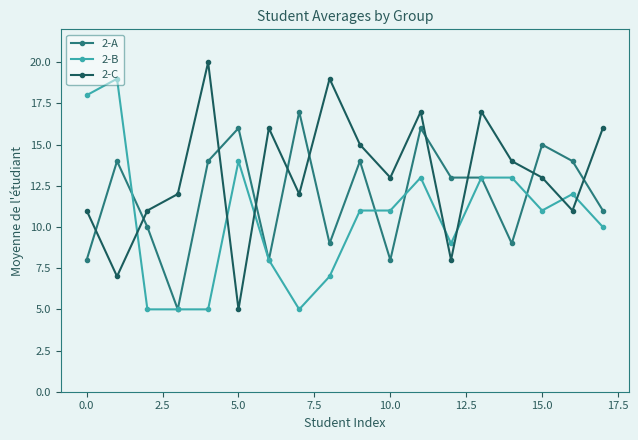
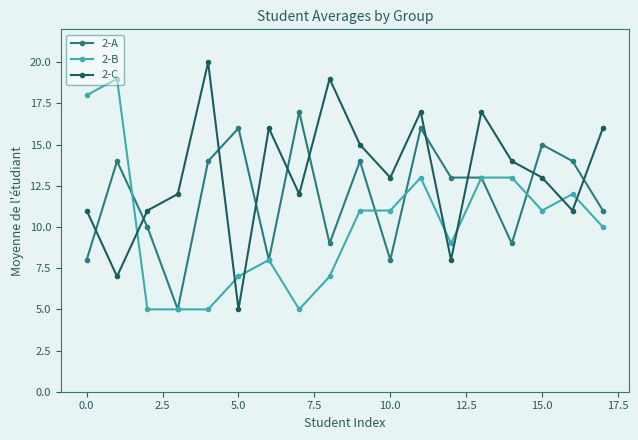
  {
    "2-B": {
      "0.0": 18,
-     "5.0": 14,
+     "5.0": 7,
      "10.0": 11,
      "15.0": 11
    }
  }
